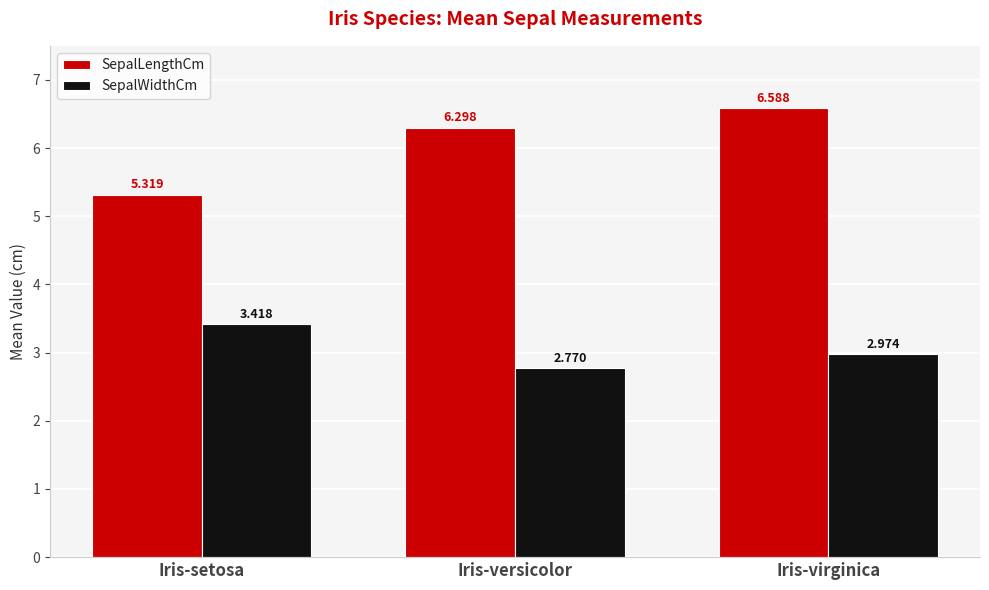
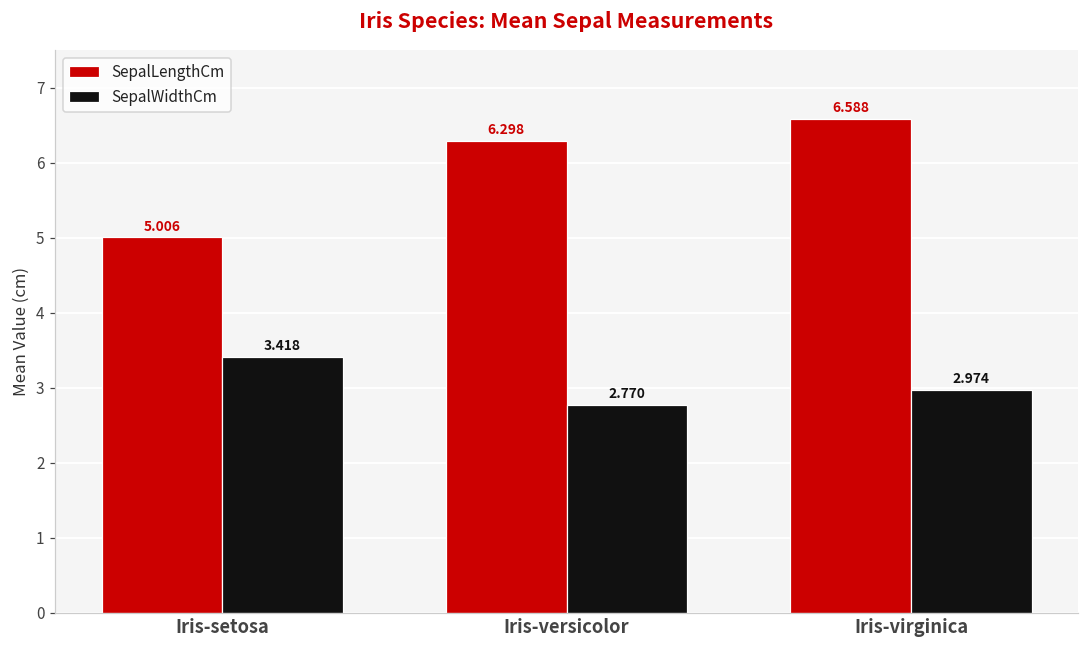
  {
    "SepalLengthCm": {
-     "Iris-setosa": 5.319,
+     "Iris-setosa": 5.006,
      "Iris-versicolor": 6.298,
      "Iris-virginica": 6.588
    },
    "SepalWidthCm": {
      "Iris-setosa": 3.418,
      "Iris-versicolor": 2.770,
      "Iris-virginica": 2.974
    }
  }
